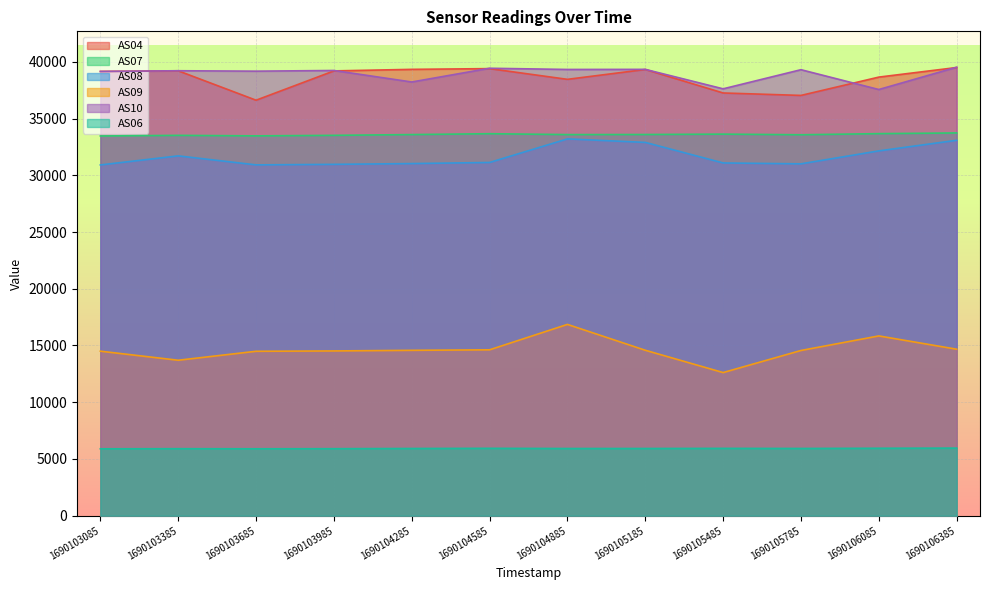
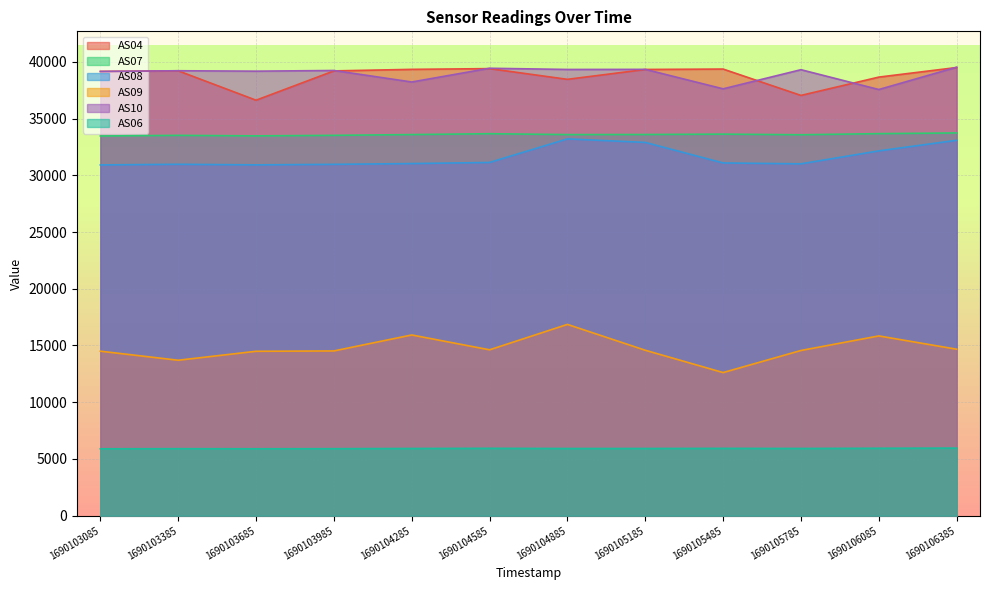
  {
    "AS04": {
      "1690103685": 36600,
      "1690104285": 39300,
      "1690104885": 38500,
-     "1690105485": 37300,
+     "1690105485": 39400,
      "1690105785": 37000,
      "1690106085": 38700
    },
    "AS08": {
      "1690103085": 30900,
-     "1690103385": 31700,
+     "1690103385": 31000,
      "1690103685": 30900,
      "1690103985": 31000,
      "1690104285": 31000,
      "1690104585": 31100,
      "1690104885": 33200,
      "1690105185": 32900,
      "1690105485": 31100,
      "1690105785": 31000,
      "1690106085": 32100,
      "1690106385": 33100
    },
    "AS09": {
      "1690103085": 14500,
      "1690103385": 13700,
      "1690103685": 14500,
      "1690103985": 14500,
-     "1690104285": 14600,
+     "1690104285": 15900,
      "1690104585": 14600,
      "1690104885": 16900,
      "1690105185": 14600,
      "1690105485": 12600,
      "1690105785": 14600,
      "1690106085": 15800,
      "1690106385": 14700
    },
    "AS10": {
      "1690103685": 39200,
      "1690104285": 38200,
      "1690104885": 39300,
      "1690105485": 37600,
      "1690105785": 39300,
      "1690106085": 37600
    }
  }
